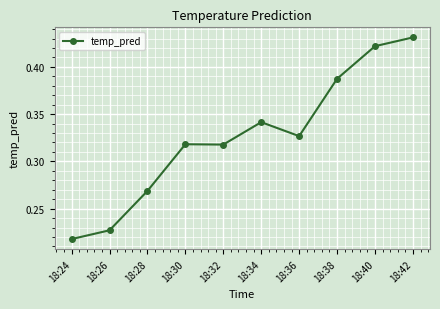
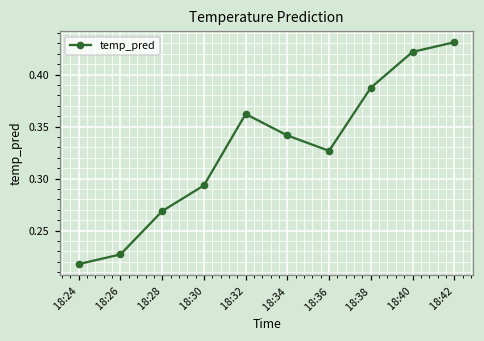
  {
    "18:24": 0.22,
    "18:26": 0.23,
    "18:28": 0.27,
-   "18:30": 0.32,
-   "18:32": 0.32,
+   "18:30": 0.29,
+   "18:32": 0.36,
    "18:34": 0.34,
    "18:36": 0.33,
    "18:38": 0.39,
    "18:40": 0.42,
    "18:42": 0.43
  }
